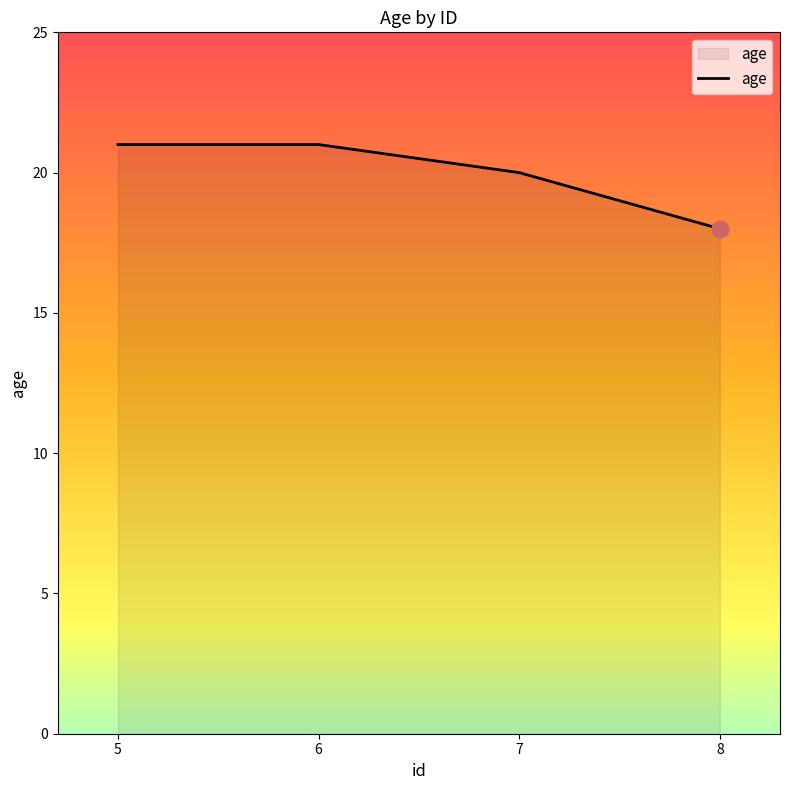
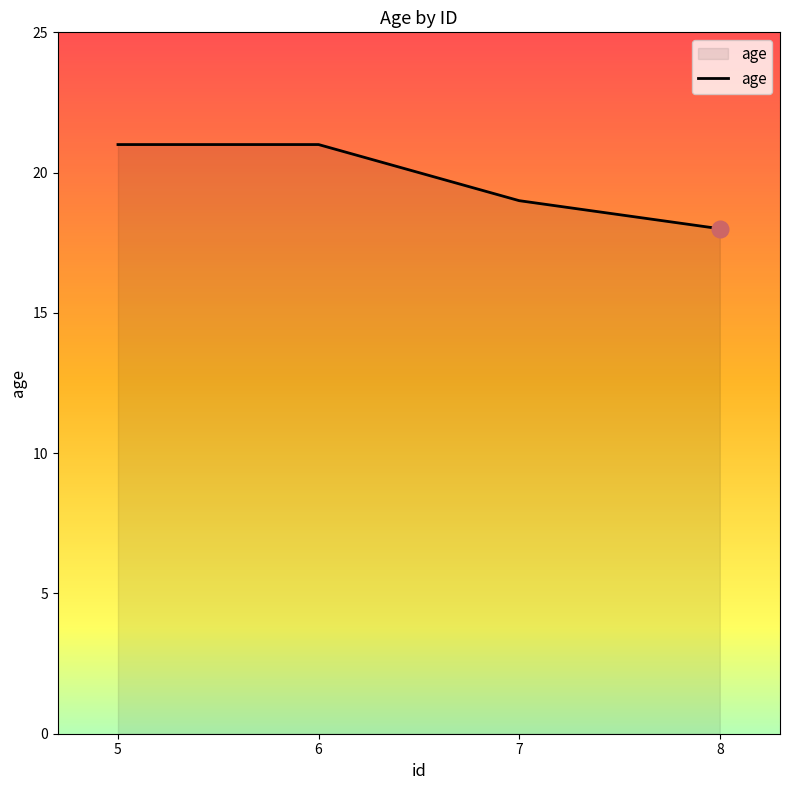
  {
    "age": {
      "5": 21,
      "6": 21,
-     "7": 20
+     "7": 19
    }
  }
